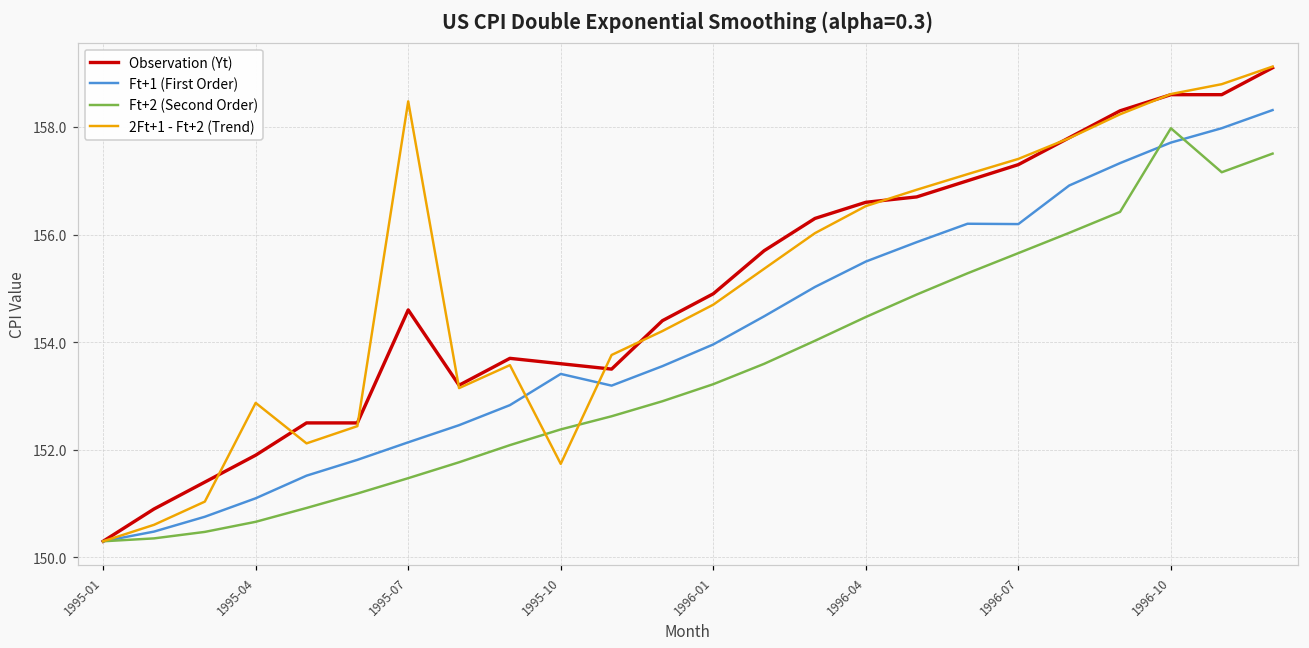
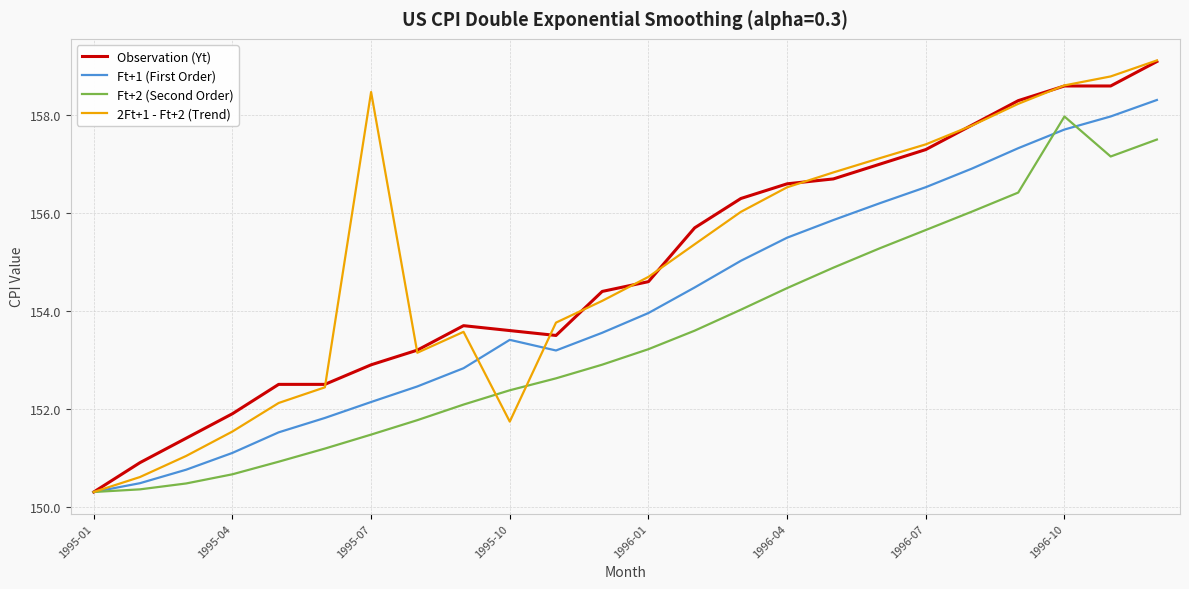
  {
    "Observation (Yt)": {
      "1995-04": 151.9,
-     "1995-07": 154.6,
+     "1995-07": 152.9,
      "1995-10": 153.6,
-     "1996-01": 154.9,
+     "1996-01": 154.6,
      "1996-04": 156.6,
      "1996-07": 157.3
    },
    "Ft+1 (First Order)": {
      "1995-04": 151.1,
      "1995-07": 152.1,
      "1995-10": 153.4,
      "1996-01": 154.0,
      "1996-04": 155.5,
-     "1996-07": 156.2,
+     "1996-07": 156.5,
      "1996-10": 157.7
    },
    "Ft+2 (Second Order)": {
      "1995-04": 150.7,
      "1995-07": 151.5,
      "1995-10": 152.4,
      "1996-01": 153.2,
      "1996-04": 154.5,
      "1996-07": 155.7,
      "1996-10": 158.0
    },
    "2Ft+1 - Ft+2 (Trend)": {
-     "1995-04": 152.9,
+     "1995-04": 151.5,
      "1995-07": 158.5,
      "1995-10": 151.7,
      "1996-01": 154.7,
      "1996-04": 156.5,
      "1996-07": 157.4
    }
  }
